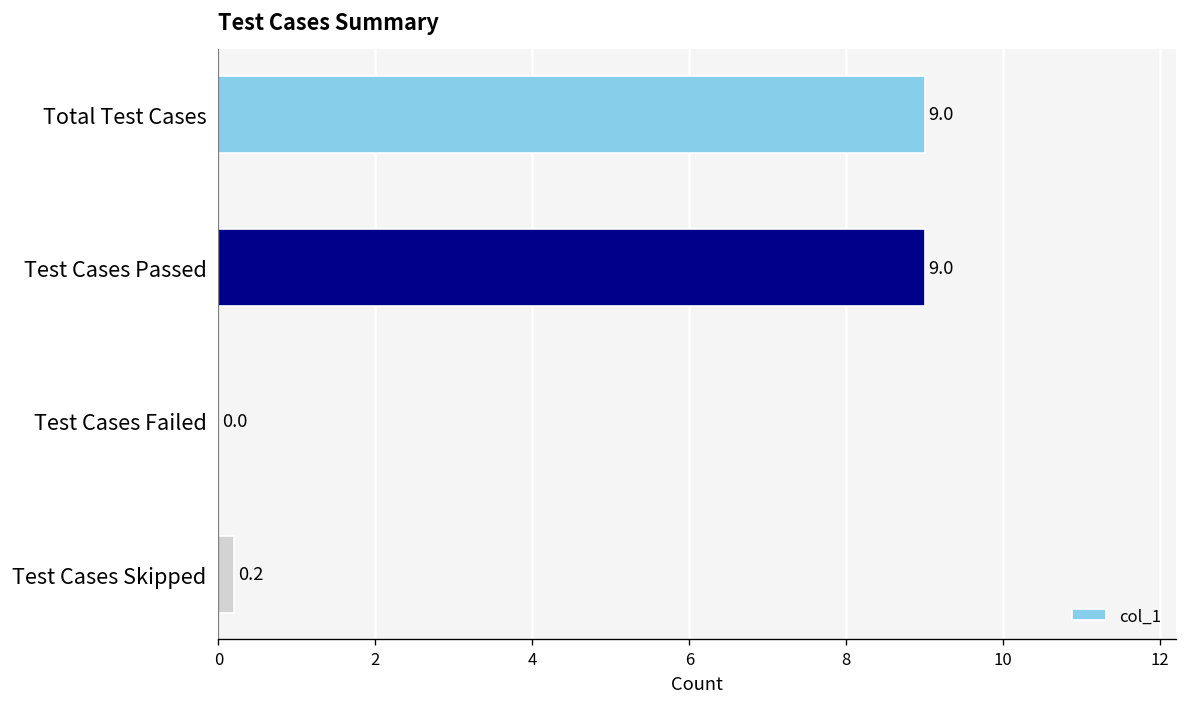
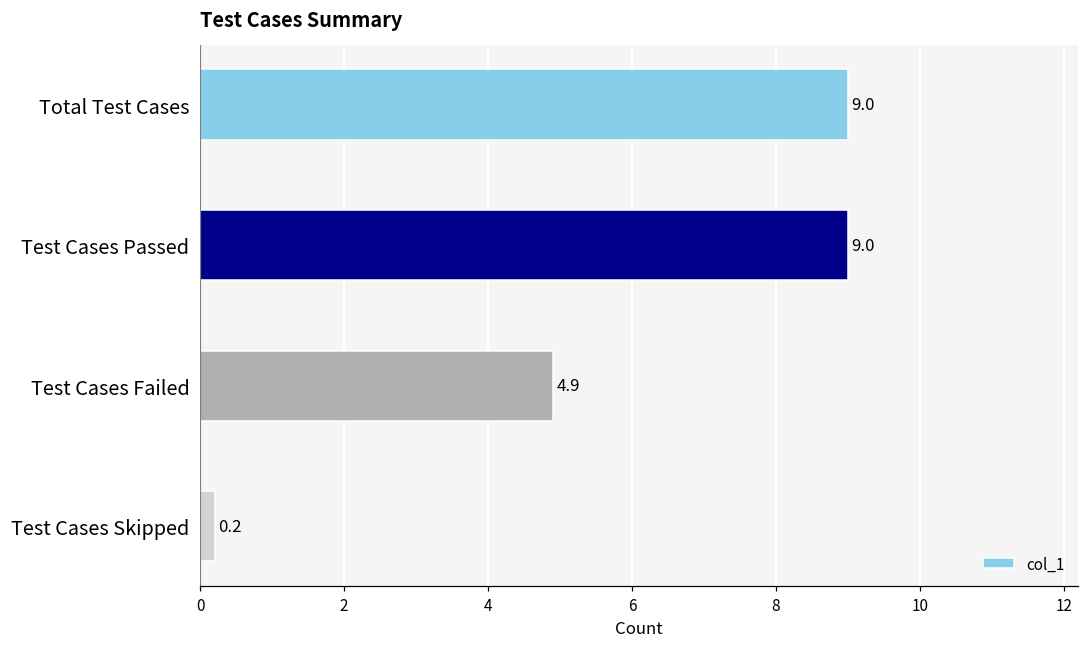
  {
    "Total Test Cases": 9.0,
    "Test Cases Passed": 9.0,
-   "Test Cases Failed": 0.0,
+   "Test Cases Failed": 4.9,
    "Test Cases Skipped": 0.2
  }
